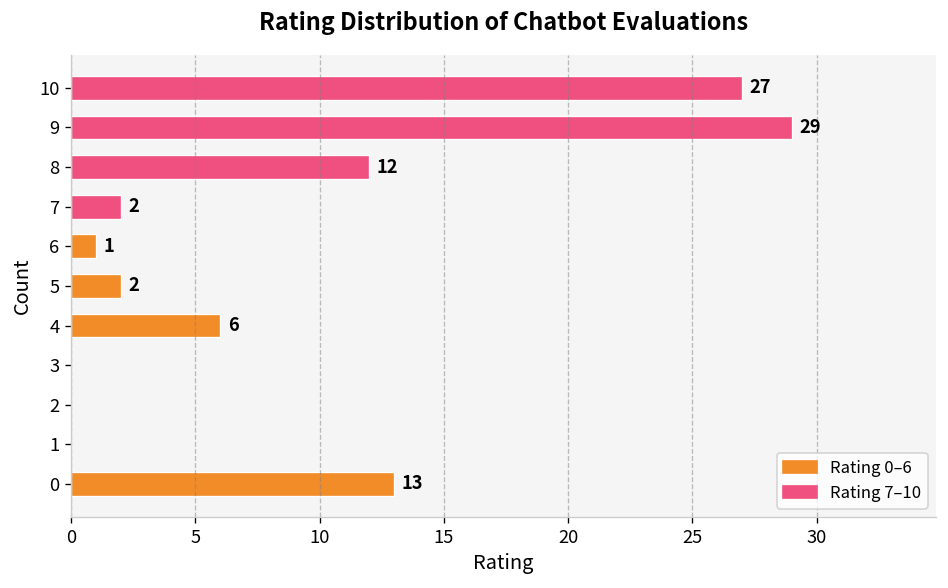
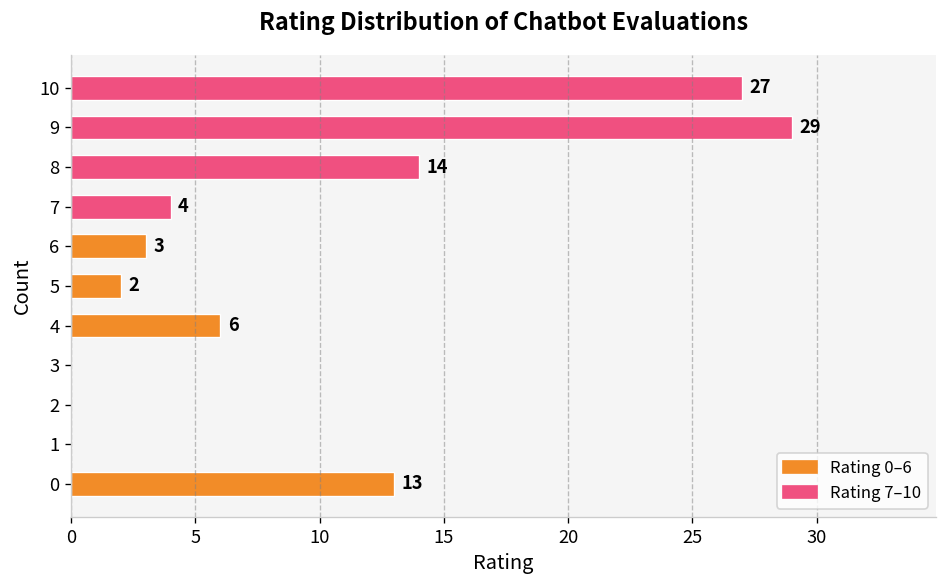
  {
    "10": 27,
    "9": 29,
-   "8": 12,
-   "7": 2,
-   "6": 1,
+   "8": 14,
+   "7": 4,
+   "6": 3,
    "5": 2,
    "4": 6,
    "0": 13
  }
